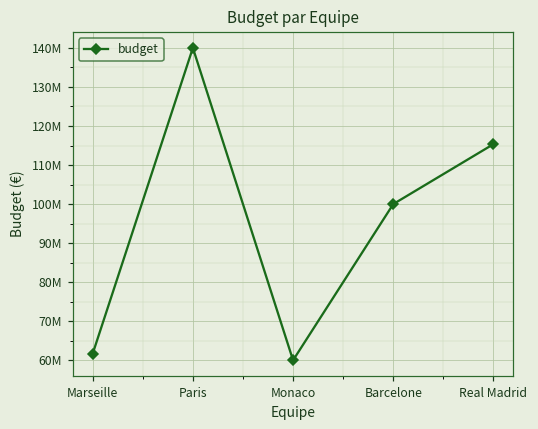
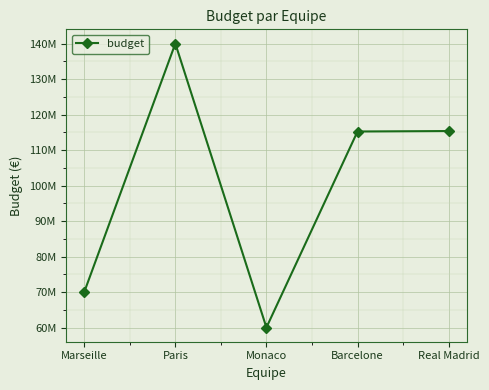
  {
-   "Marseille": 62000000,
+   "Marseille": 70000000,
    "Paris": 140000000,
    "Monaco": 60000000,
-   "Barcelone": 100000000,
+   "Barcelone": 115000000,
    "Real Madrid": 115000000
  }
